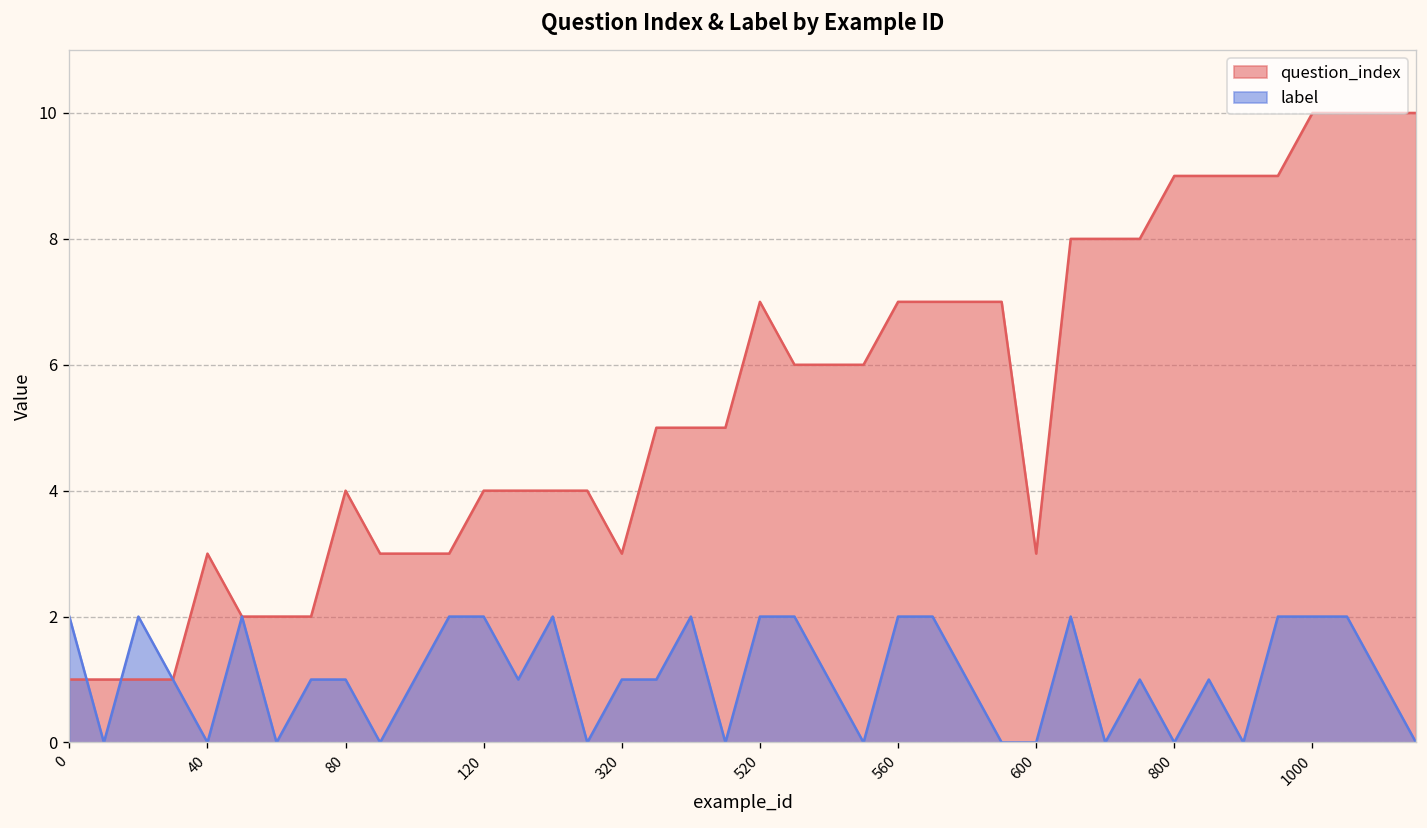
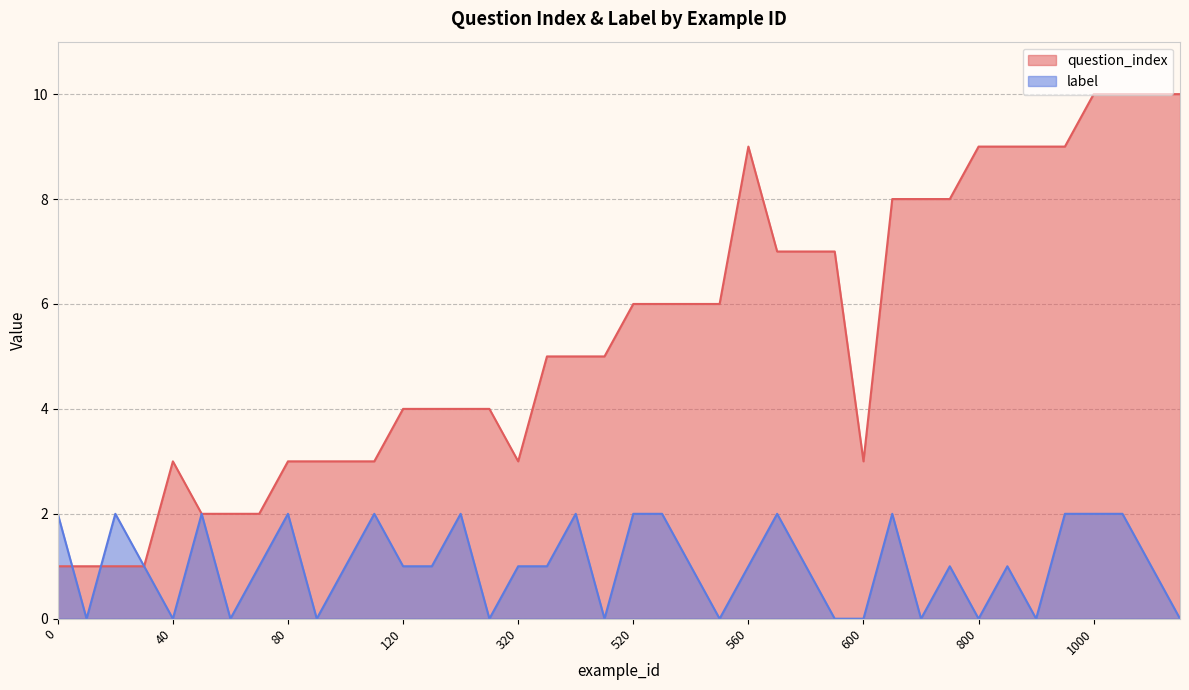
  {
    "question_index": {
      "0": 1,
      "40": 3,
-     "80": 4,
+     "80": 3,
      "120": 4,
      "320": 3,
-     "520": 7,
-     "560": 7,
+     "520": 6,
+     "560": 9,
      "600": 3,
      "800": 9
    },
    "label": {
      "0": 2,
      "40": 0,
-     "80": 1,
-     "120": 2,
+     "80": 2,
+     "120": 1,
      "320": 1,
      "520": 2,
-     "560": 2,
+     "560": 1,
      "600": 0,
      "800": 0,
      "1000": 2
    }
  }
